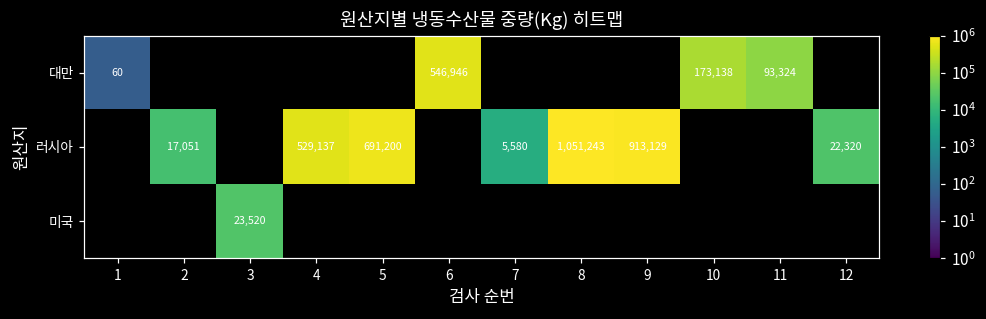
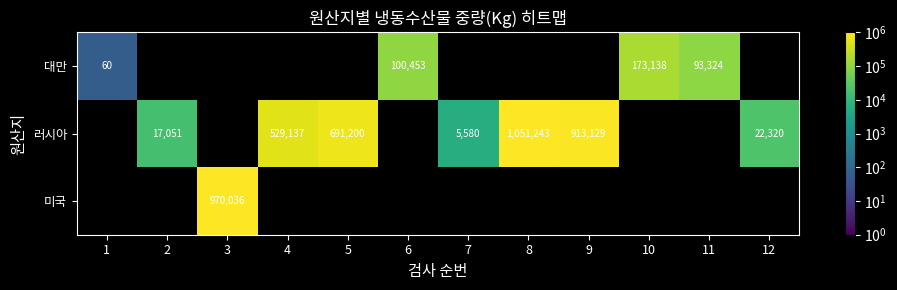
  {
    "대만": {
      "1": "60",
-     "6": "546,946",
+     "6": "100,453",
      "10": "173,138",
      "11": "93,324"
    },
    "러시아": {
      "2": "17,051",
      "4": "529,137",
      "5": "691,200",
      "7": "5,580",
      "8": "1,051,243",
      "9": "913,129",
      "12": "22,320"
    },
    "미국": {
-     "3": "23,520"
+     "3": "970,036"
    }
  }
